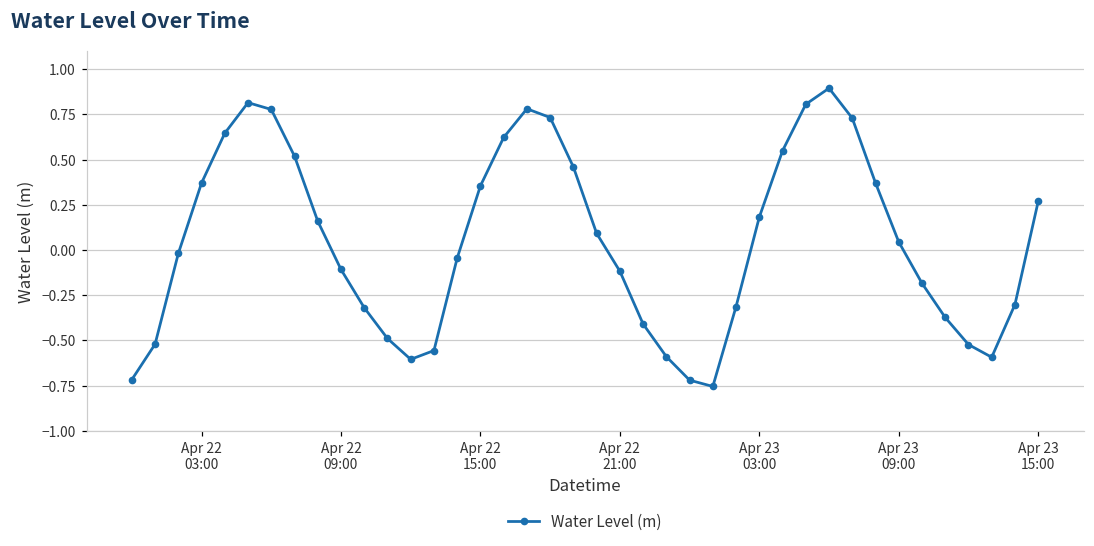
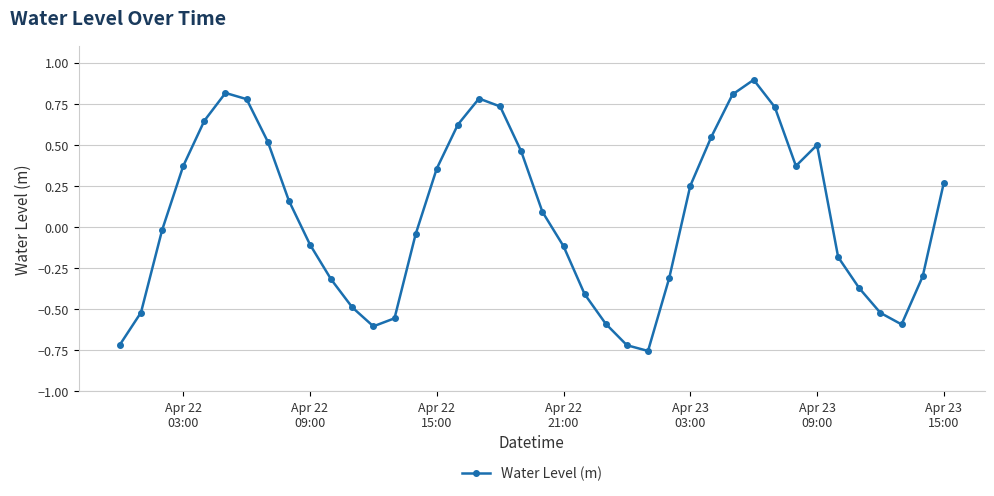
  {
    "Apr 22 03:00": 0.37,
    "Apr 22 09:00": -0.11,
    "Apr 22 15:00": 0.35,
    "Apr 22 21:00": -0.12,
-   "Apr 23 03:00": 0.18,
-   "Apr 23 09:00": 0.04,
+   "Apr 23 03:00": 0.25,
+   "Apr 23 09:00": 0.50,
    "Apr 23 15:00": 0.27
  }
